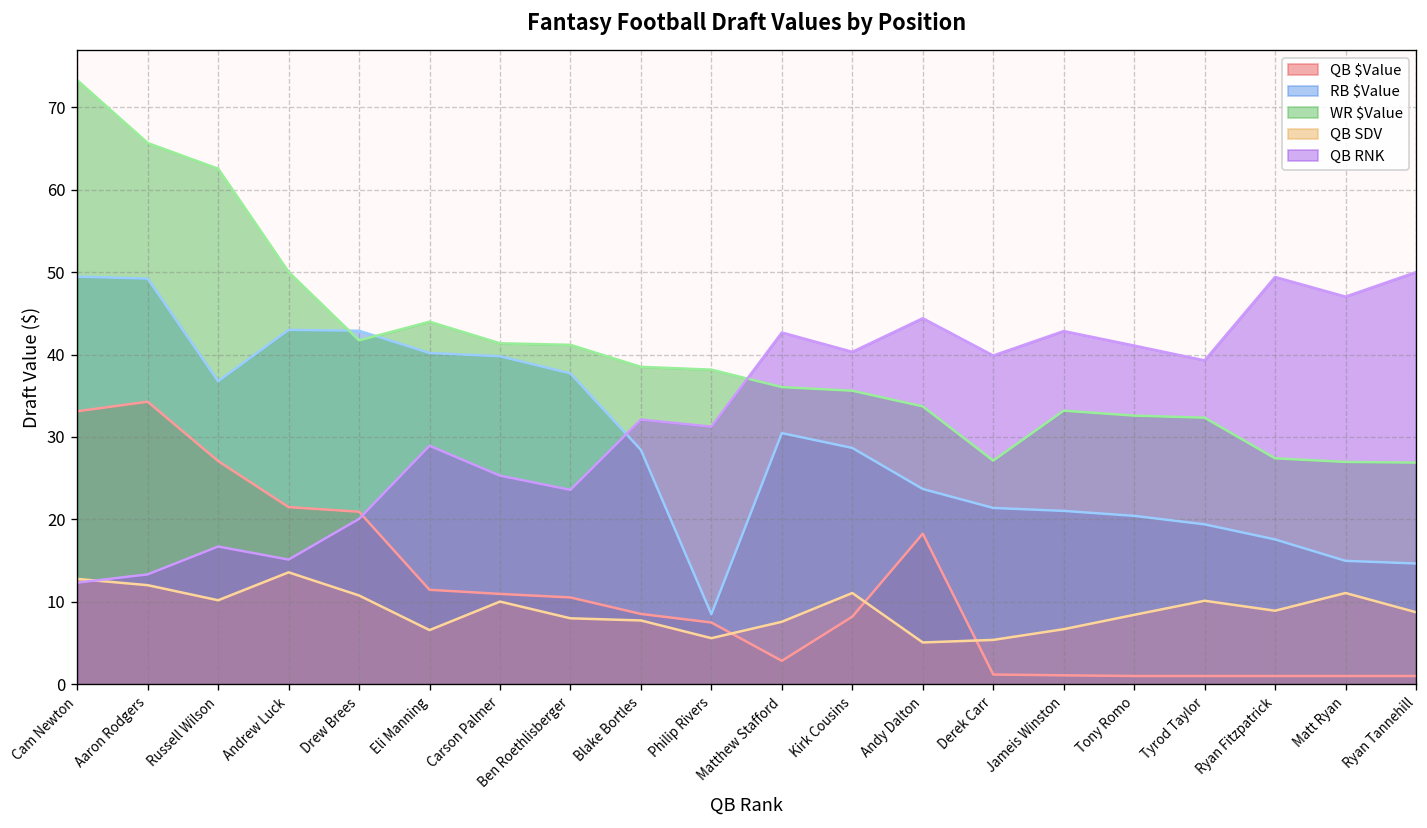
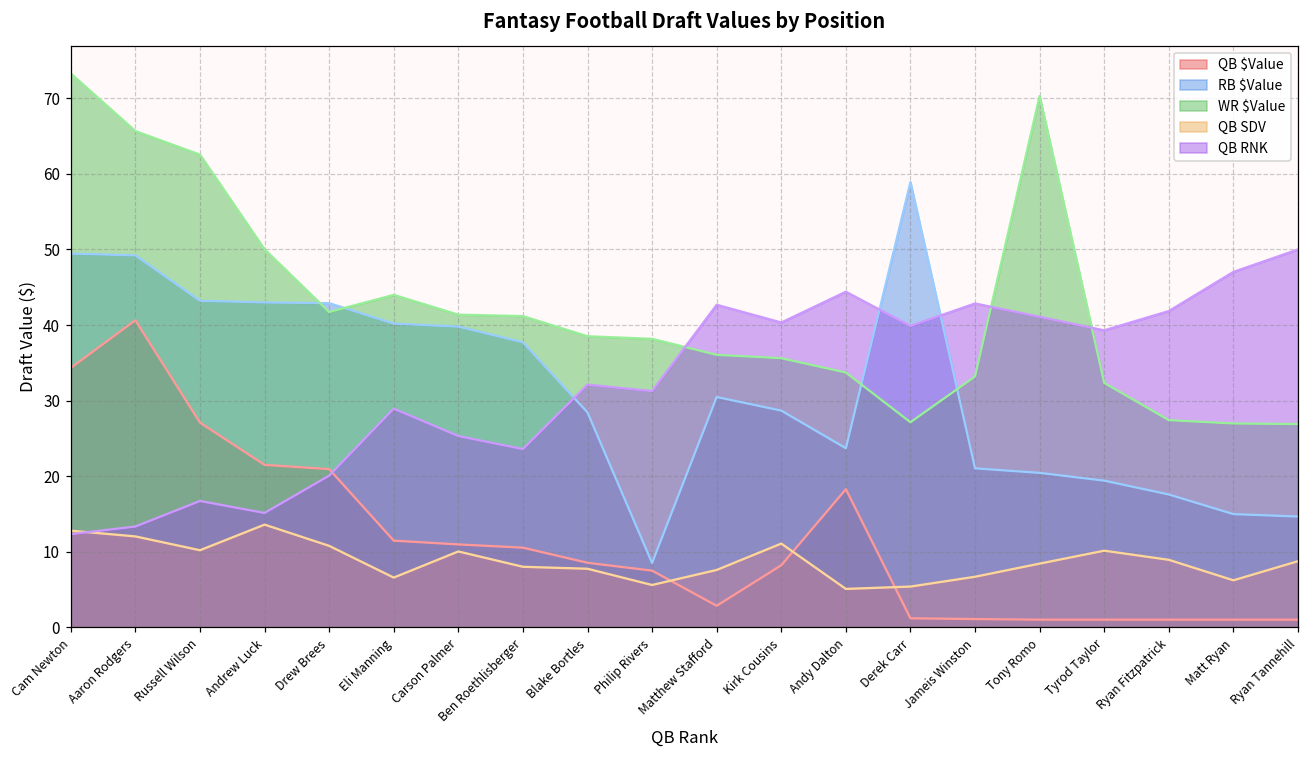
  {
    "QB $Value": {
-     "Cam Newton": 33,
-     "Aaron Rodgers": 34,
+     "Cam Newton": 34,
+     "Aaron Rodgers": 41,
      "Russell Wilson": 27,
      "Andrew Luck": 21,
      "Drew Brees": 21,
      "Eli Manning": 11,
      "Carson Palmer": 11,
      "Ben Roethlisberger": 11,
      "Blake Bortles": 9,
      "Philip Rivers": 7,
      "Matthew Stafford": 3,
      "Kirk Cousins": 8,
      "Andy Dalton": 18,
      "Derek Carr": 1,
      "Jameis Winston": 1,
      "Tony Romo": 1,
      "Tyrod Taylor": 1,
      "Ryan Fitzpatrick": 1,
      "Matt Ryan": 1,
      "Ryan Tannehill": 1
    },
    "RB $Value": {
      "Cam Newton": 49,
      "Aaron Rodgers": 49,
-     "Russell Wilson": 37,
+     "Russell Wilson": 43,
      "Andrew Luck": 43,
      "Drew Brees": 43,
      "Eli Manning": 40,
      "Carson Palmer": 40,
      "Ben Roethlisberger": 38,
      "Blake Bortles": 28,
      "Philip Rivers": 9,
      "Matthew Stafford": 30,
      "Kirk Cousins": 29,
      "Andy Dalton": 24,
-     "Derek Carr": 21,
+     "Derek Carr": 59,
      "Jameis Winston": 21,
      "Tony Romo": 20,
      "Tyrod Taylor": 19,
      "Ryan Fitzpatrick": 18,
      "Matt Ryan": 15,
      "Ryan Tannehill": 15
    },
    "WR $Value": {
      "Cam Newton": 73,
      "Aaron Rodgers": 66,
      "Russell Wilson": 63,
      "Andrew Luck": 50,
      "Drew Brees": 42,
      "Eli Manning": 44,
      "Carson Palmer": 41,
      "Ben Roethlisberger": 41,
      "Blake Bortles": 39,
      "Philip Rivers": 38,
      "Matthew Stafford": 36,
      "Kirk Cousins": 36,
      "Andy Dalton": 34,
      "Derek Carr": 27,
      "Jameis Winston": 33,
-     "Tony Romo": 33,
+     "Tony Romo": 70,
      "Tyrod Taylor": 32,
      "Ryan Fitzpatrick": 27,
      "Matt Ryan": 27,
      "Ryan Tannehill": 27
    },
    "QB SDV": {
      "Cam Newton": 13,
      "Aaron Rodgers": 12,
      "Russell Wilson": 10,
      "Andrew Luck": 14,
      "Drew Brees": 11,
      "Eli Manning": 7,
      "Carson Palmer": 10,
      "Ben Roethlisberger": 8,
      "Blake Bortles": 8,
      "Philip Rivers": 6,
      "Matthew Stafford": 8,
      "Kirk Cousins": 11,
      "Andy Dalton": 5,
      "Derek Carr": 5,
      "Jameis Winston": 7,
      "Tony Romo": 8,
      "Tyrod Taylor": 10,
      "Ryan Fitzpatrick": 9,
-     "Matt Ryan": 11,
+     "Matt Ryan": 6,
      "Ryan Tannehill": 9
    },
    "QB RNK": {
      "Cam Newton": 12,
      "Aaron Rodgers": 13,
      "Russell Wilson": 17,
      "Andrew Luck": 15,
      "Drew Brees": 20,
      "Eli Manning": 29,
      "Carson Palmer": 25,
      "Ben Roethlisberger": 24,
      "Blake Bortles": 32,
      "Philip Rivers": 31,
      "Matthew Stafford": 43,
      "Kirk Cousins": 40,
      "Andy Dalton": 44,
      "Derek Carr": 40,
      "Jameis Winston": 43,
      "Tony Romo": 41,
      "Tyrod Taylor": 39,
-     "Ryan Fitzpatrick": 49,
+     "Ryan Fitzpatrick": 42,
      "Matt Ryan": 47,
      "Ryan Tannehill": 50
    }
  }
